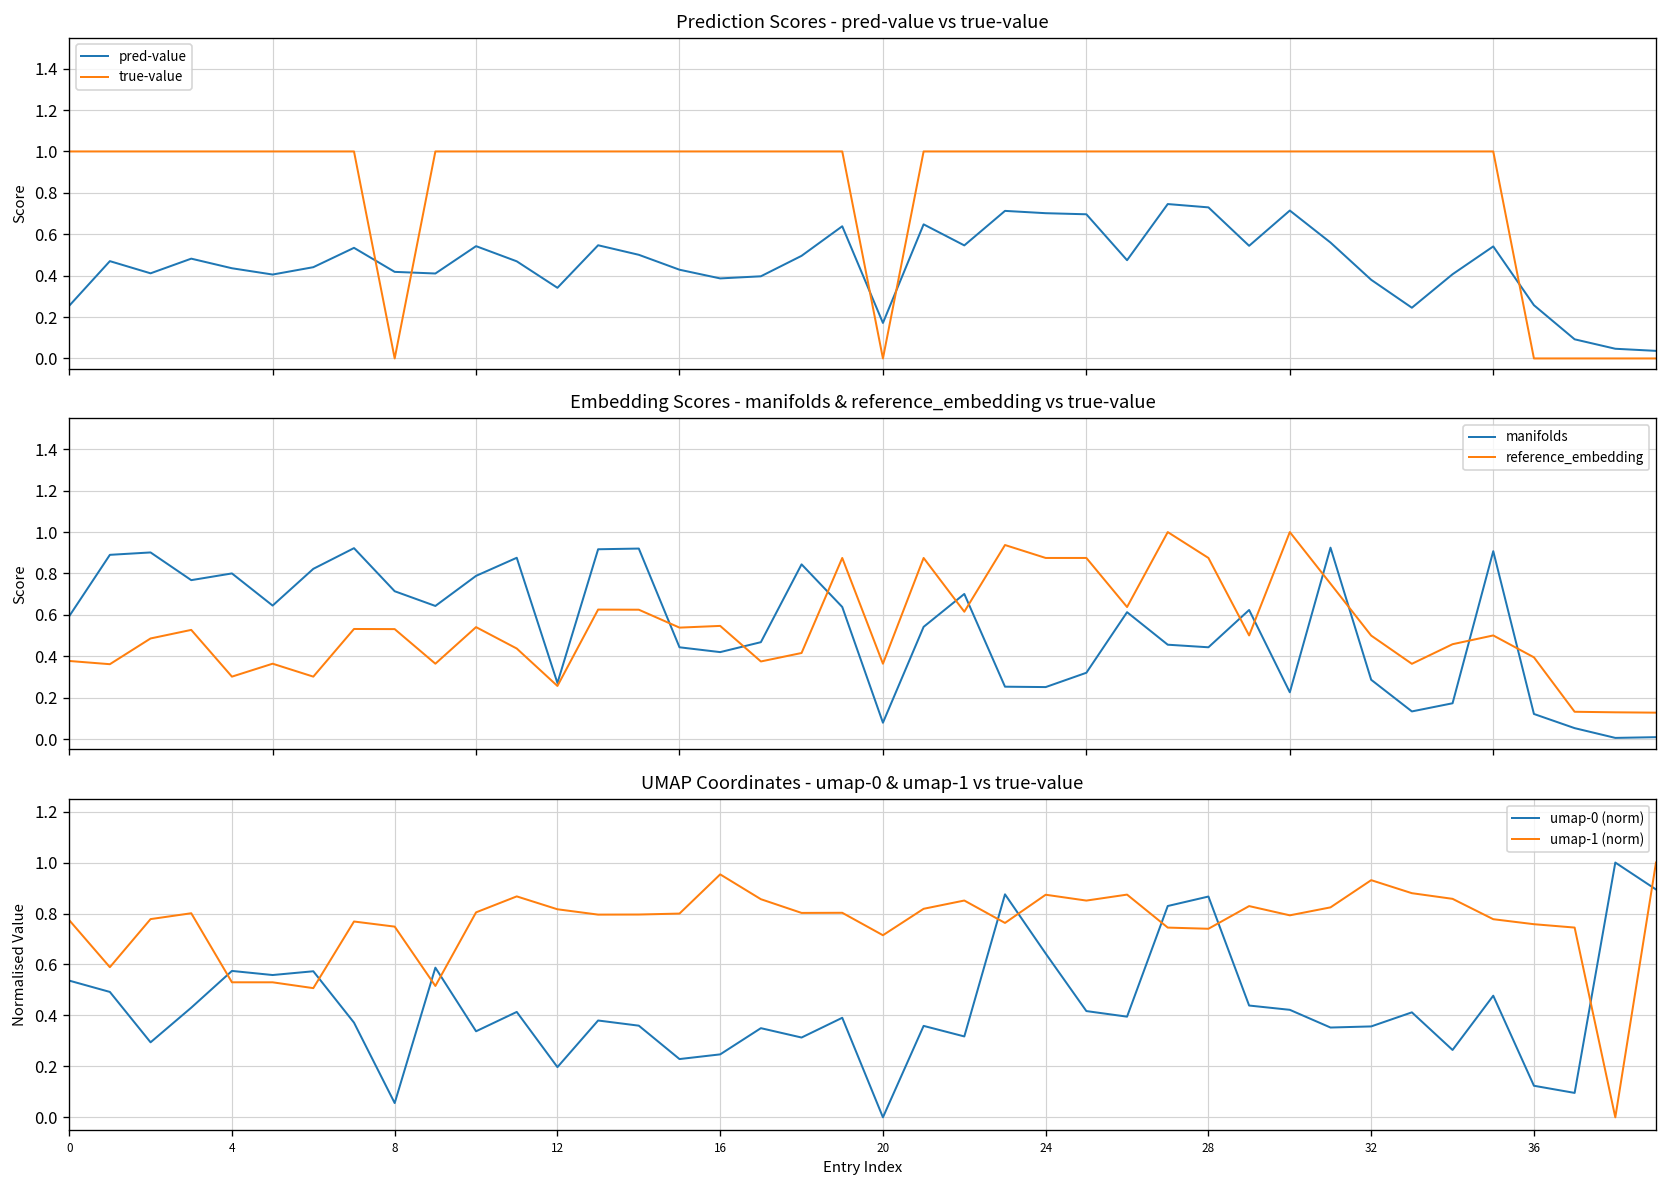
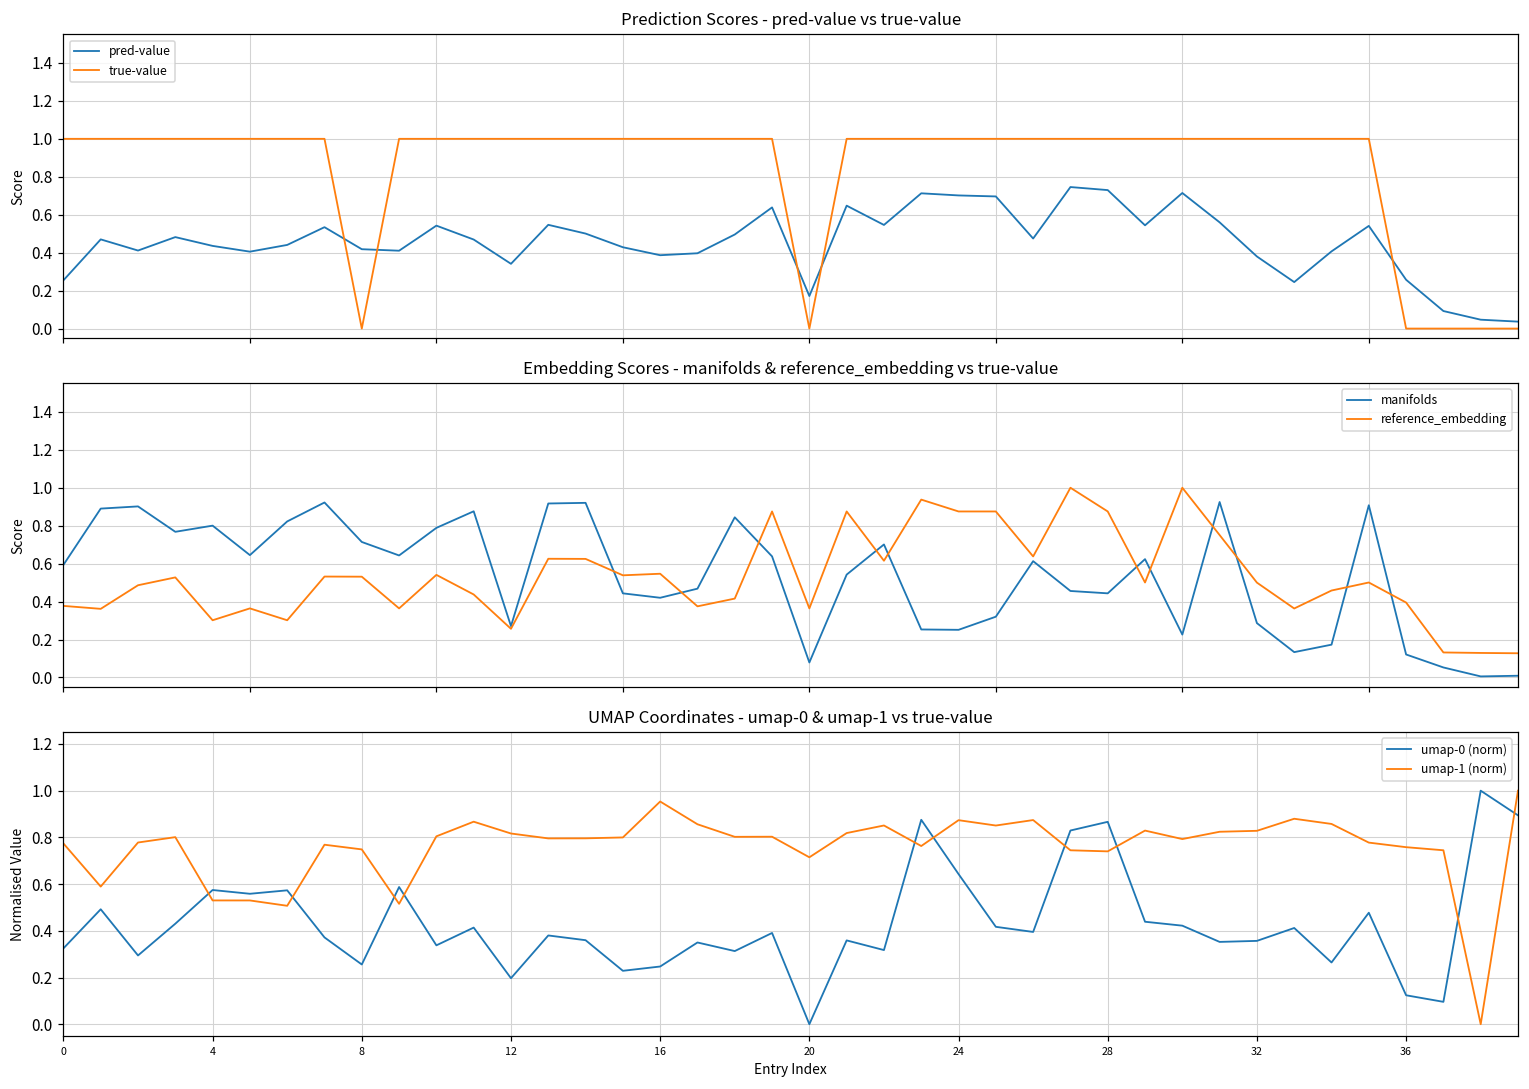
  {
    "UMAP Coordinates - umap-0 & umap-1 vs true-value": {
      "umap-0 (norm)": {
-       "0": 0.54,
+       "0": 0.32,
        "4": 0.57,
-       "8": 0.06,
+       "8": 0.26,
        "12": 0.20,
        "16": 0.25,
        "20": 0.00,
        "24": 0.64,
        "28": 0.87,
        "32": 0.36,
        "36": 0.12
      },
      "umap-1 (norm)": {
        "0": 0.77,
        "4": 0.53,
        "8": 0.75,
        "12": 0.82,
        "16": 0.95,
        "20": 0.71,
        "24": 0.87,
        "28": 0.74,
-       "32": 0.93,
+       "32": 0.83,
        "36": 0.76
      }
    }
  }
